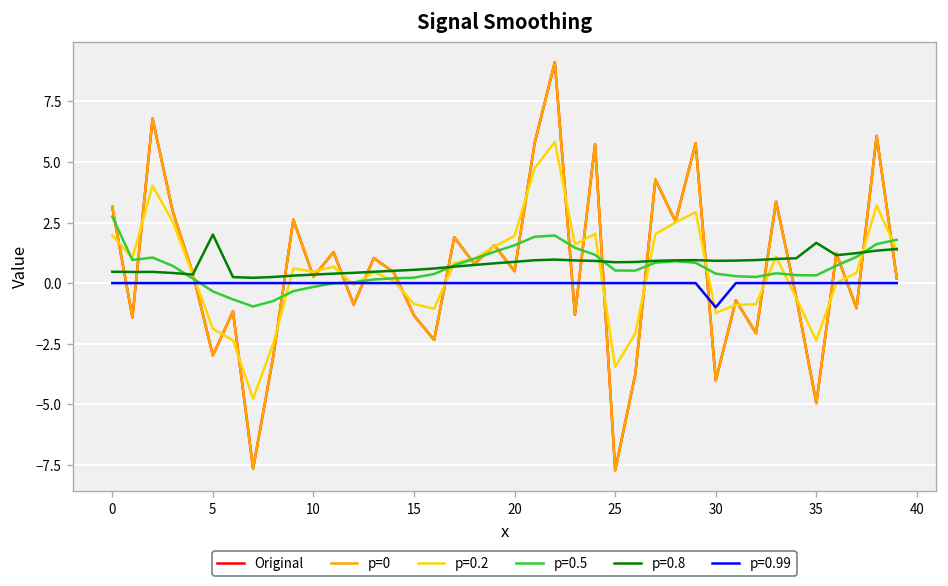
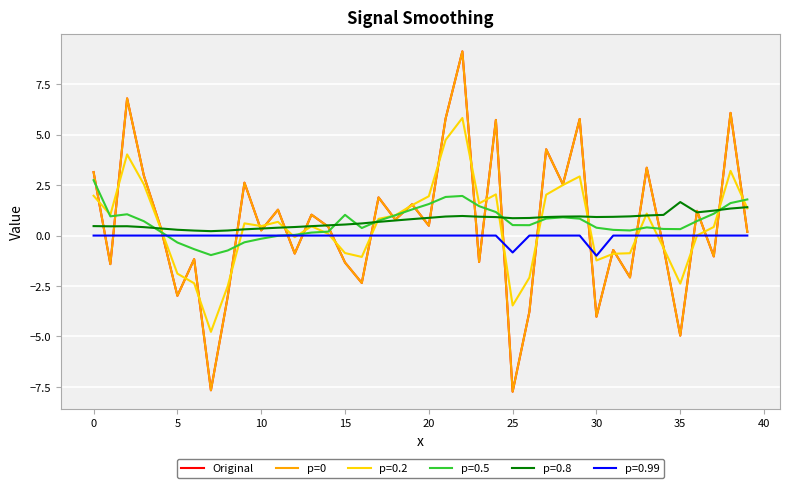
  {
    "p=0.5": {
      "0": 2.7,
      "5": -0.3,
      "10": -0.2,
-     "15": 0.2,
+     "15": 1.0,
      "20": 1.6,
      "25": 0.5,
      "30": 0.4,
      "35": 0.3
    },
    "p=0.8": {
      "0": 0.5,
-     "5": 2.0,
+     "5": 0.3,
      "15": 0.5,
      "20": 0.9,
      "25": 0.9,
      "30": 0.9,
      "35": 1.7
    },
    "p=0.99": {
      "0": 0.0,
      "5": 0.0,
      "10": 0.0,
      "15": 0.0,
      "20": 0.0,
-     "25": 0.0,
+     "25": -0.8,
      "30": -1.0,
      "35": 0.0
    }
  }
